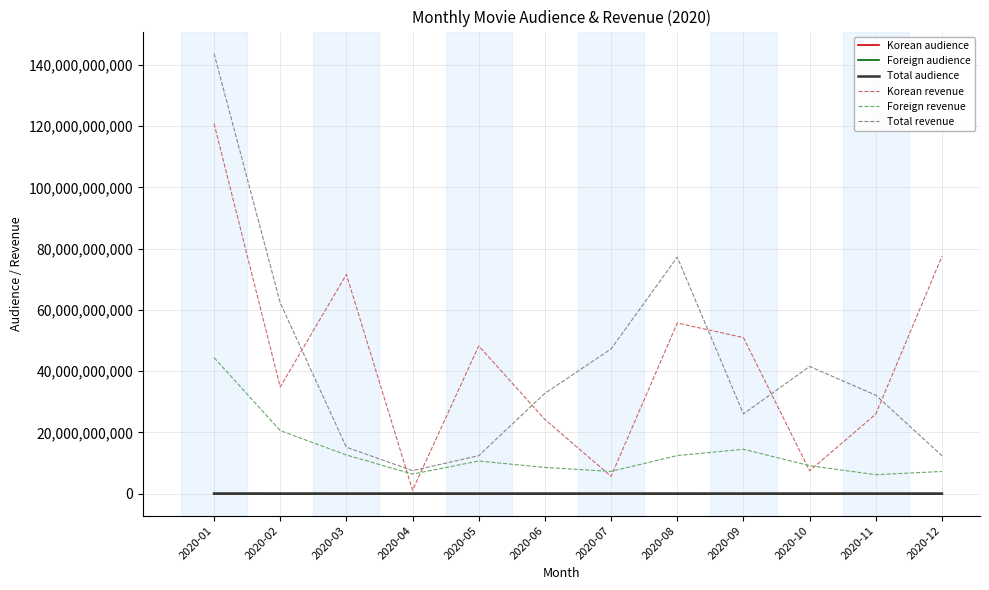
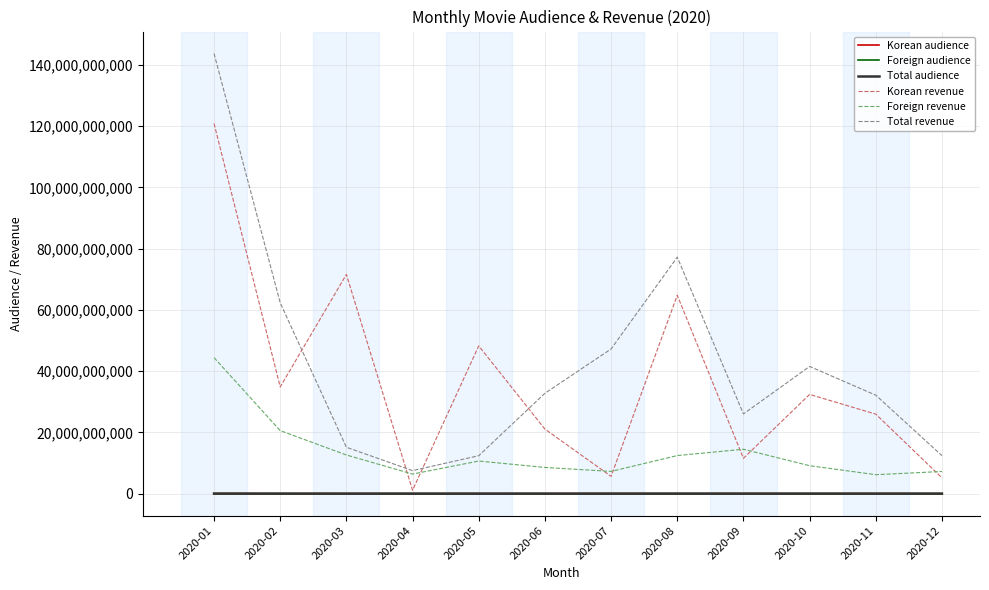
  {
    "Total audience": {
      "2020-01": "0",
      "2020-02": "0",
      "2020-03": "0",
      "2020-04": "0",
      "2020-05": "0",
      "2020-06": "0",
      "2020-07": "0",
      "2020-08": "0",
      "2020-09": "0",
      "2020-10": "0",
      "2020-11": "0",
      "2020-12": "0"
    },
    "Korean revenue": {
      "2020-01": "121,000,000,000",
      "2020-02": "35,000,000,000",
      "2020-03": "72,000,000,000",
      "2020-04": "1,000,000,000",
      "2020-05": "48,000,000,000",
-     "2020-06": "24,000,000,000",
+     "2020-06": "21,000,000,000",
      "2020-07": "6,000,000,000",
-     "2020-08": "56,000,000,000",
-     "2020-09": "51,000,000,000",
-     "2020-10": "7,000,000,000",
+     "2020-08": "65,000,000,000",
+     "2020-09": "12,000,000,000",
+     "2020-10": "32,000,000,000",
      "2020-11": "26,000,000,000",
-     "2020-12": "77,000,000,000"
+     "2020-12": "5,000,000,000"
    }
  }
